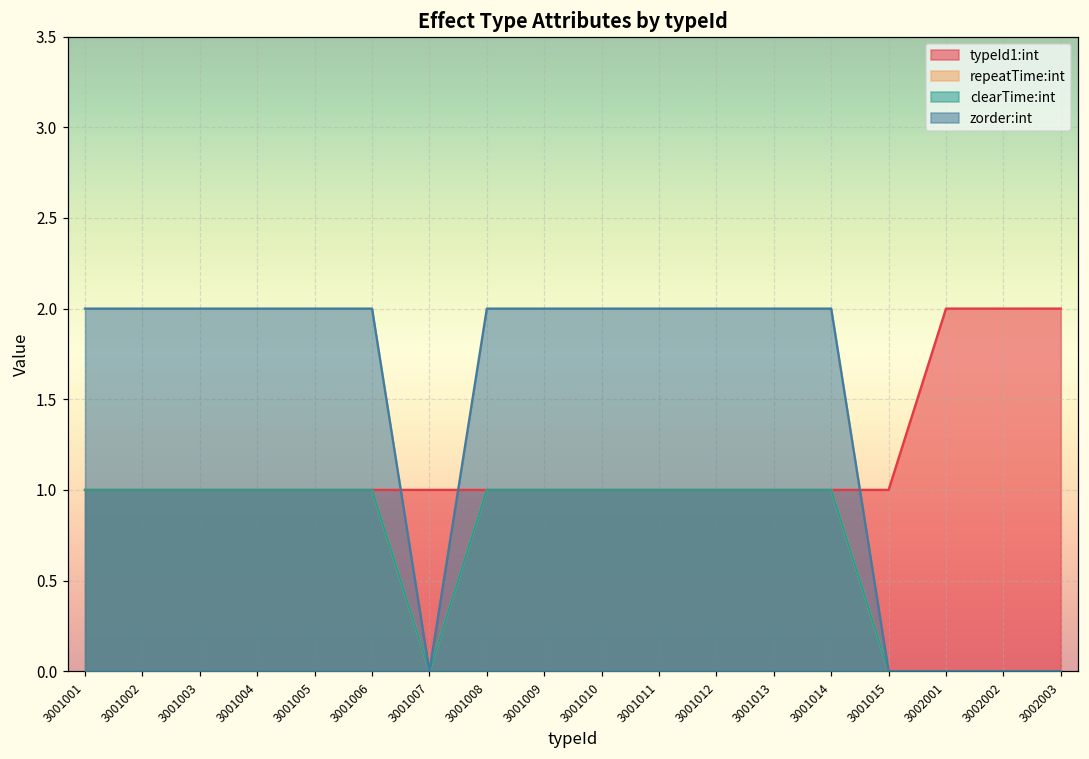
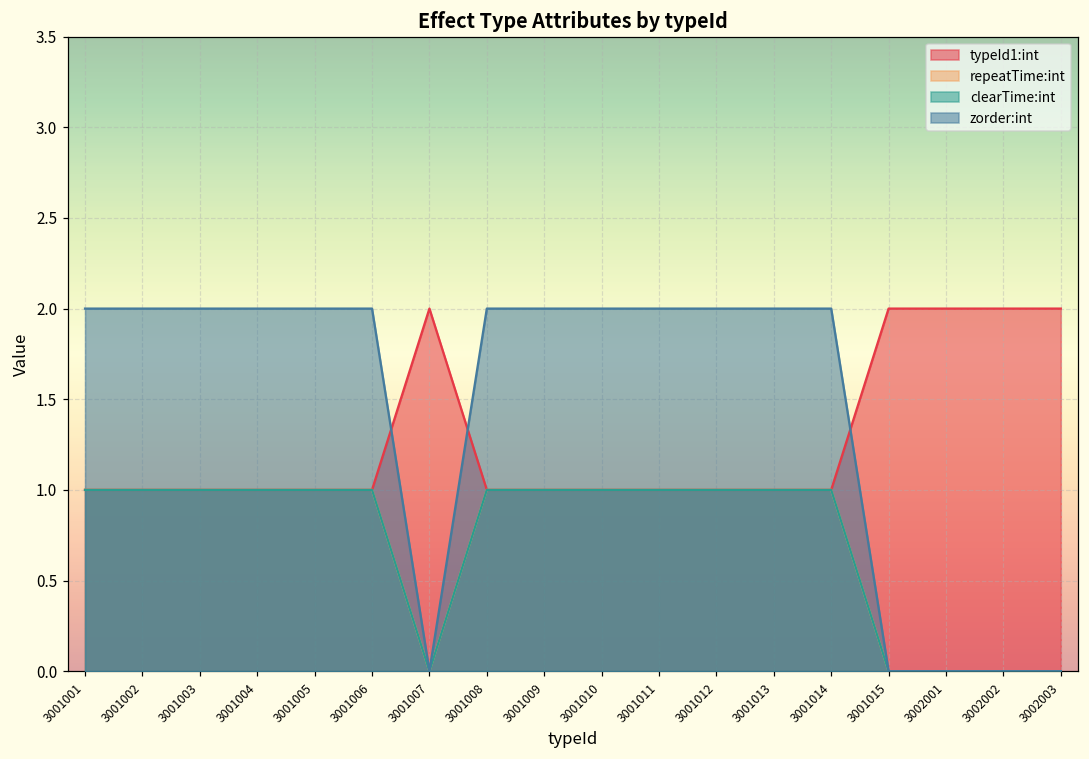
  {
    "typeId1:int": {
-     "3001007": 1,
-     "3001015": 1,
+     "3001007": 2,
+     "3001015": 2,
      "3002001": 2,
      "3002002": 2,
      "3002003": 2
    }
  }
